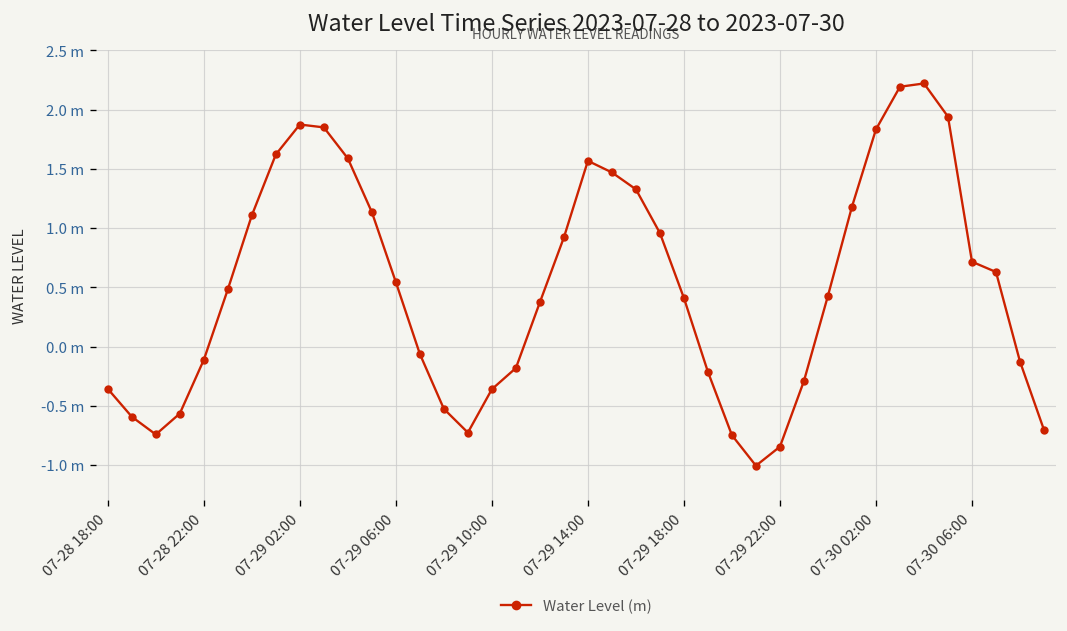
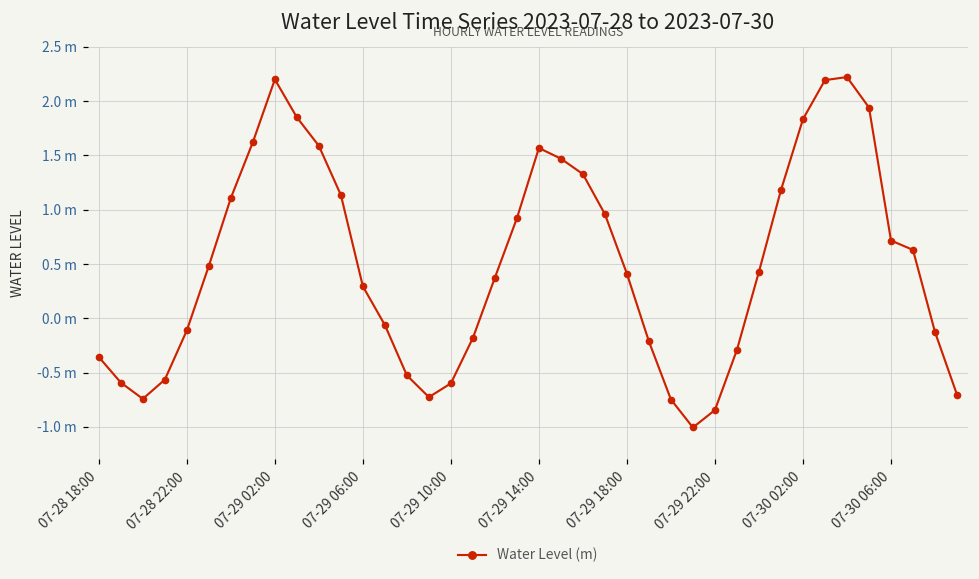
  {
    "07-28 18:00": "-0.4 m",
    "07-28 22:00": "-0.1 m",
-   "07-29 02:00": "1.9 m",
-   "07-29 06:00": "0.5 m",
-   "07-29 10:00": "-0.4 m",
+   "07-29 02:00": "2.2 m",
+   "07-29 06:00": "0.3 m",
+   "07-29 10:00": "-0.6 m",
    "07-29 14:00": "1.6 m",
    "07-29 18:00": "0.4 m",
    "07-29 22:00": "-0.8 m",
    "07-30 02:00": "1.8 m",
    "07-30 06:00": "0.7 m"
  }
